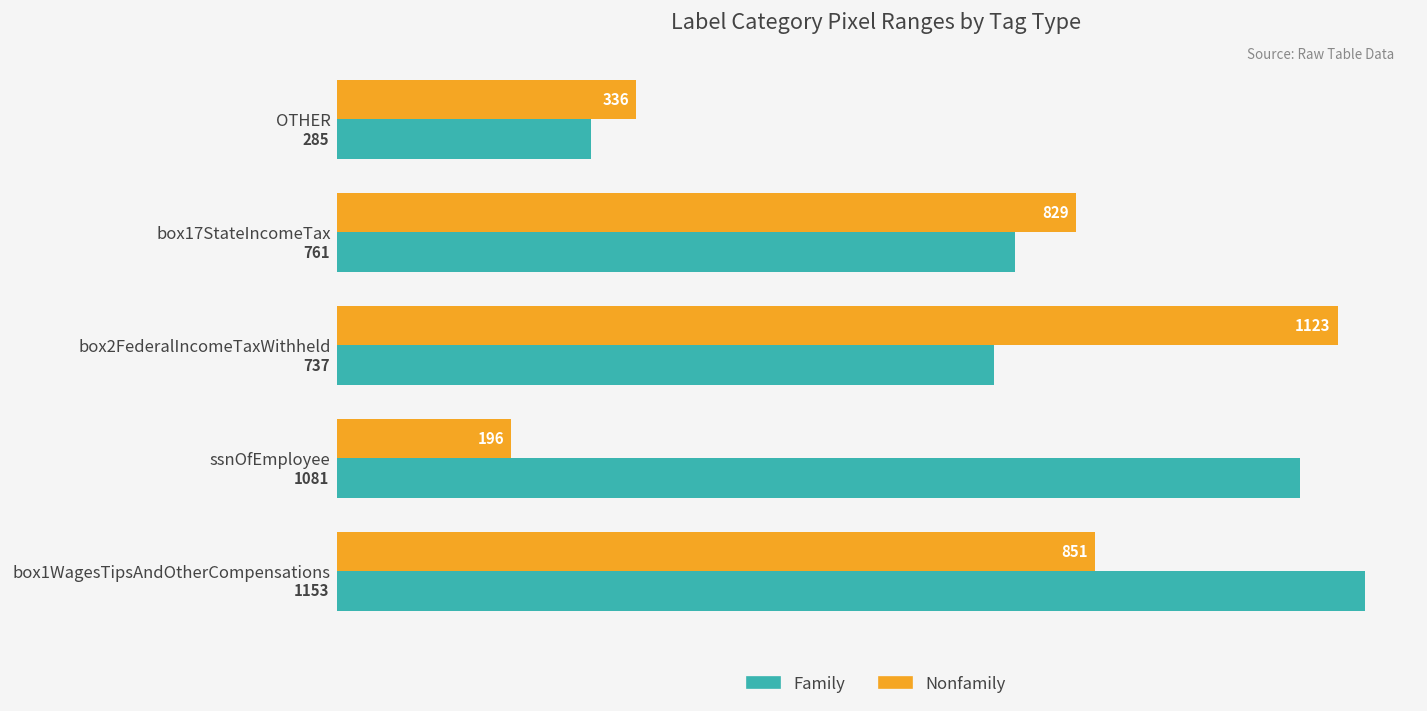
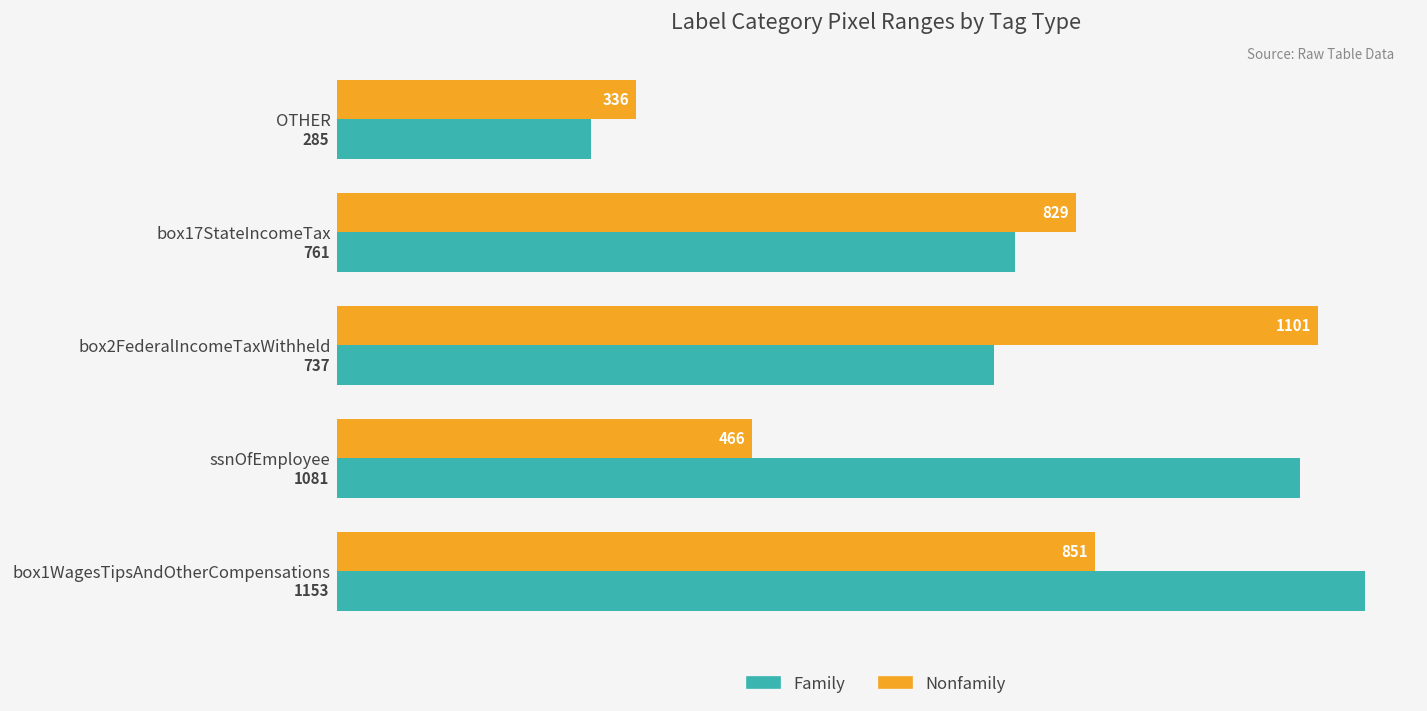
  {
    "Nonfamily": {
      "OTHER": 336,
      "box17StateIncomeTax": 829,
-     "box2FederalIncomeTaxWithheld": 1123,
-     "ssnOfEmployee": 196,
+     "box2FederalIncomeTaxWithheld": 1101,
+     "ssnOfEmployee": 466,
      "box1WagesTipsAndOtherCompensations": 851
    }
  }
